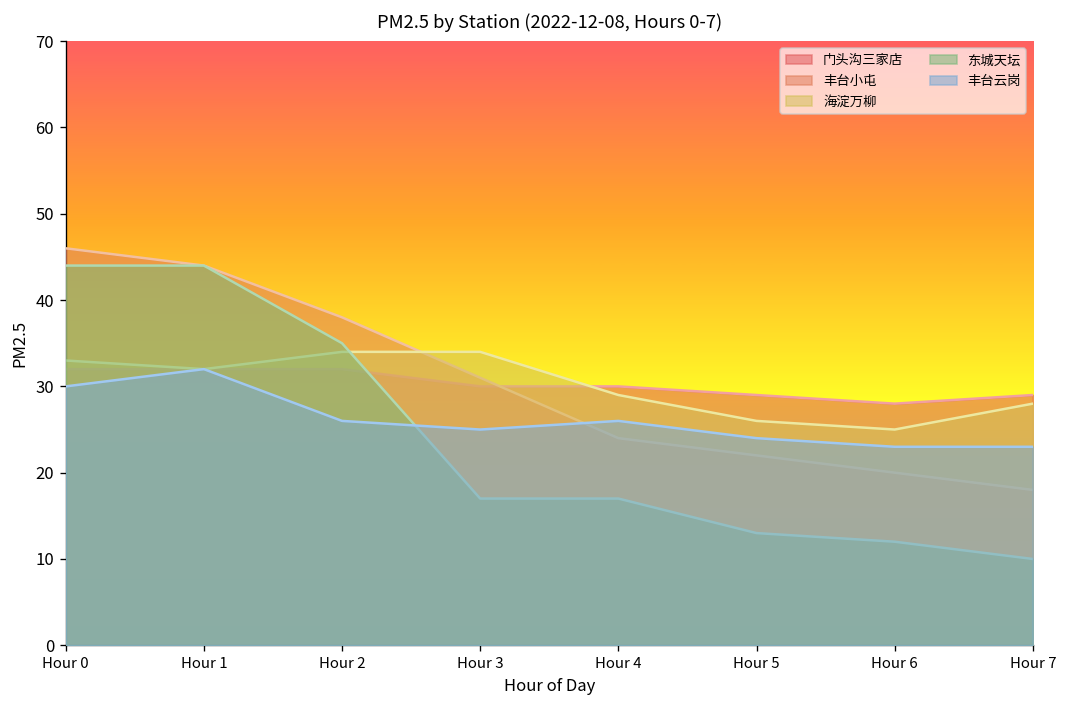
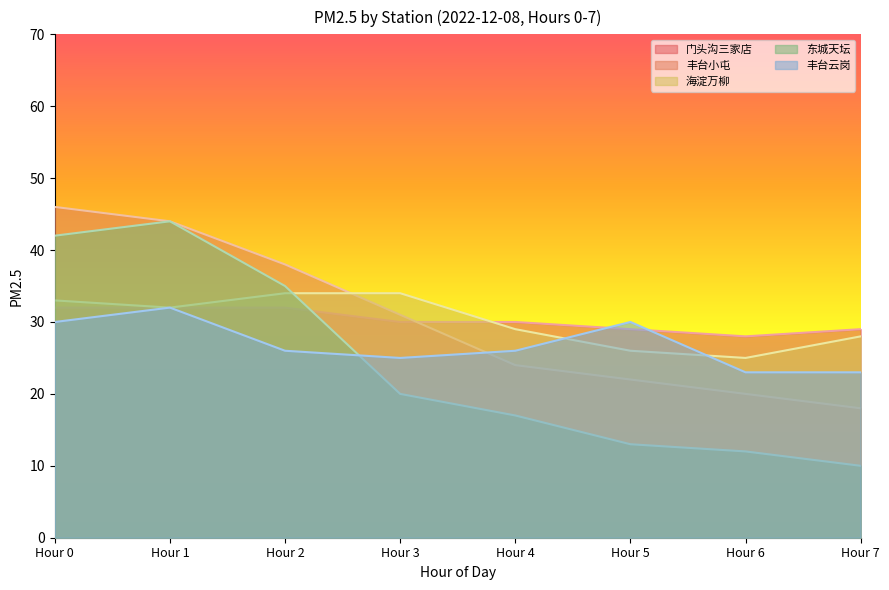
  {
    "东城天坛": {
-     "Hour 0": 44,
+     "Hour 0": 42,
      "Hour 2": 35,
-     "Hour 3": 17,
+     "Hour 3": 20,
      "Hour 4": 17,
      "Hour 5": 13,
      "Hour 6": 12,
      "Hour 7": 10
    },
    "丰台云岗": {
      "Hour 0": 30,
      "Hour 2": 26,
      "Hour 3": 25,
      "Hour 4": 26,
-     "Hour 5": 24,
+     "Hour 5": 30,
      "Hour 6": 23,
      "Hour 7": 23
    }
  }
